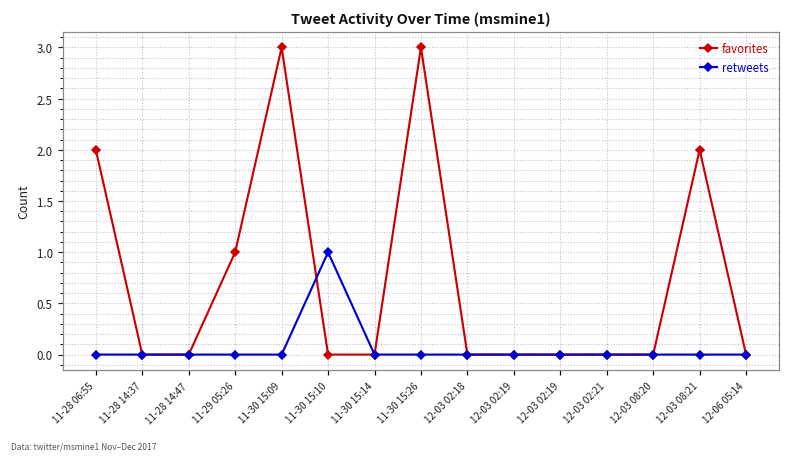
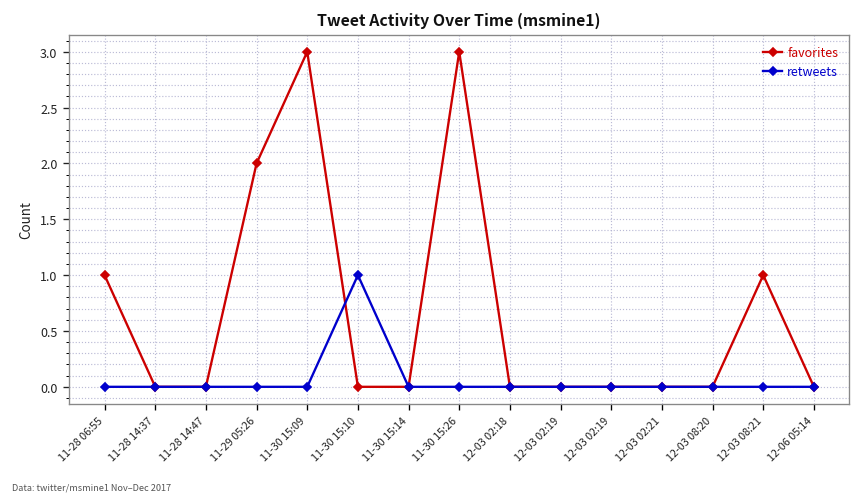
  {
    "favorites": {
-     "11-28 06:55": 2,
-     "11-29 05:26": 1,
+     "11-28 06:55": 1,
+     "11-29 05:26": 2,
      "11-30 15:09": 3,
      "11-30 15:10": 0,
      "11-30 15:26": 3,
-     "12-03 08:21": 2
+     "12-03 08:21": 1
    },
    "retweets": {
      "11-28 06:55": 0,
      "11-29 05:26": 0,
      "11-30 15:09": 0,
      "11-30 15:10": 1,
      "11-30 15:26": 0,
      "12-03 08:21": 0
    }
  }
